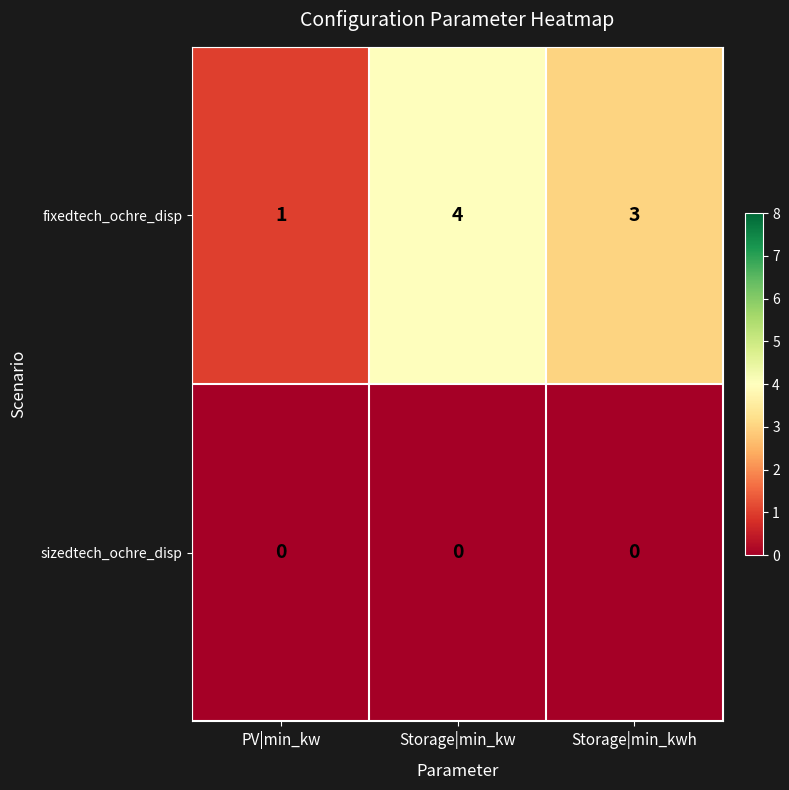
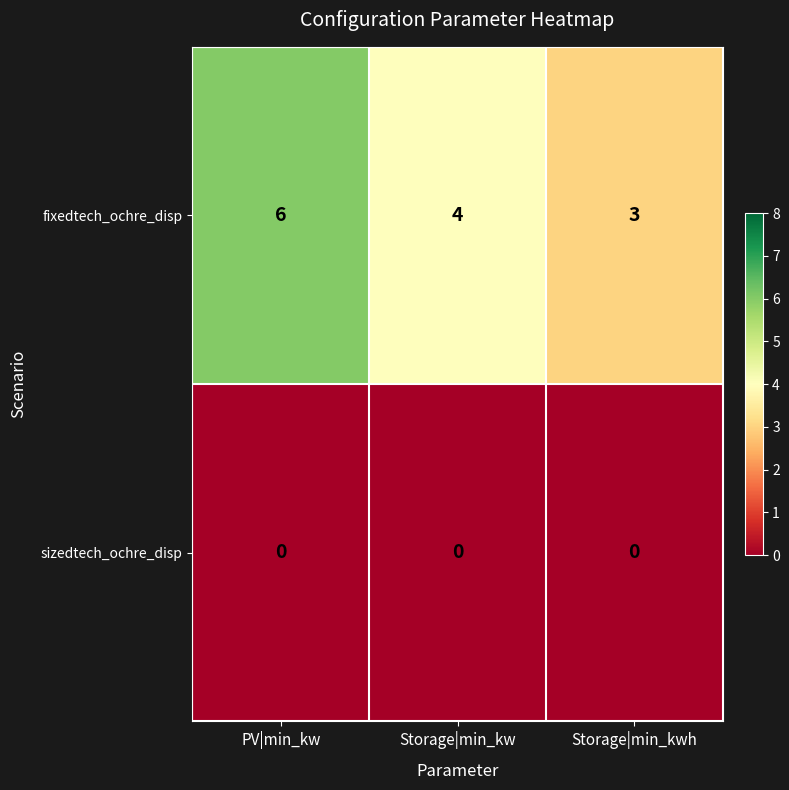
  {
    "fixedtech_ochre_disp": {
-     "PV|min_kw": 1,
+     "PV|min_kw": 6,
      "Storage|min_kw": 4,
      "Storage|min_kwh": 3
    },
    "sizedtech_ochre_disp": {
      "PV|min_kw": 0,
      "Storage|min_kw": 0,
      "Storage|min_kwh": 0
    }
  }
